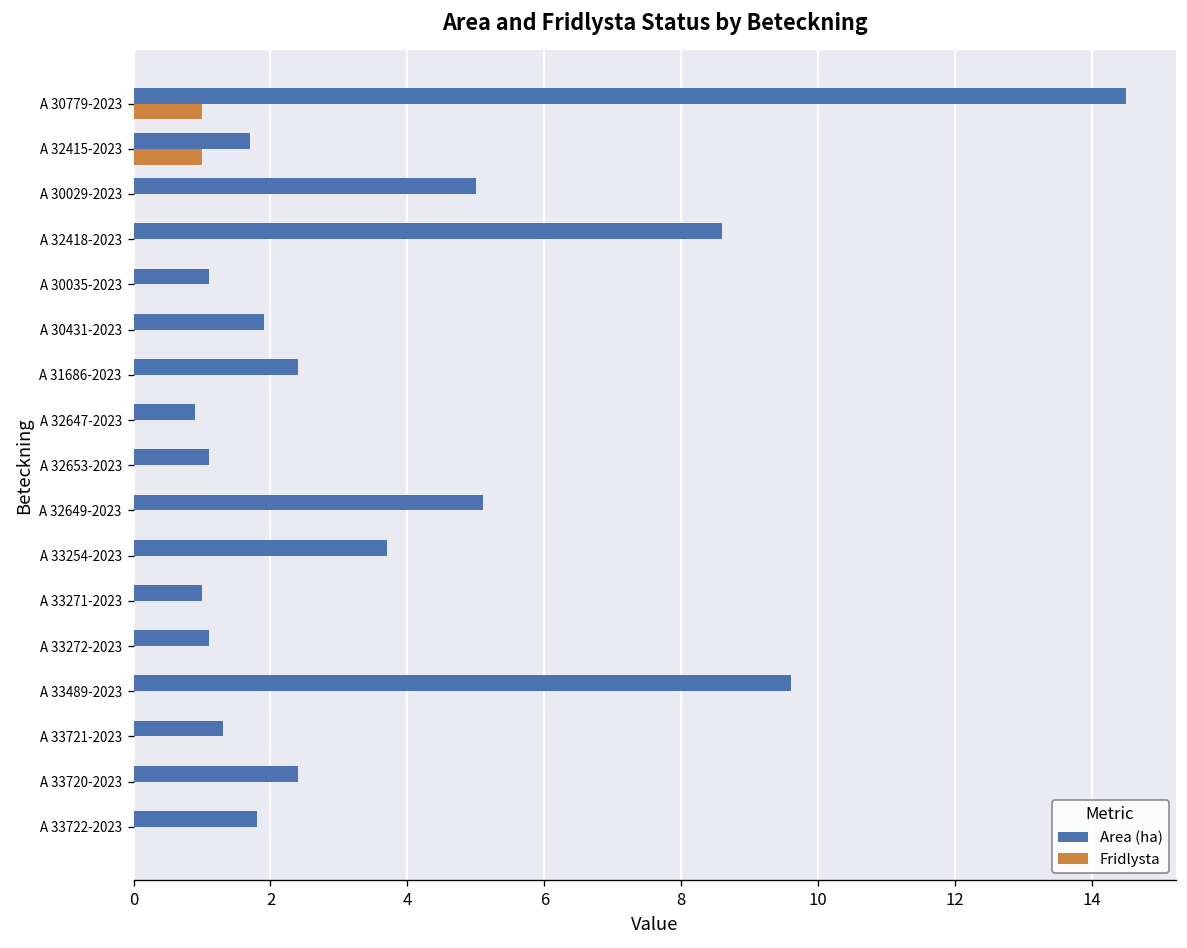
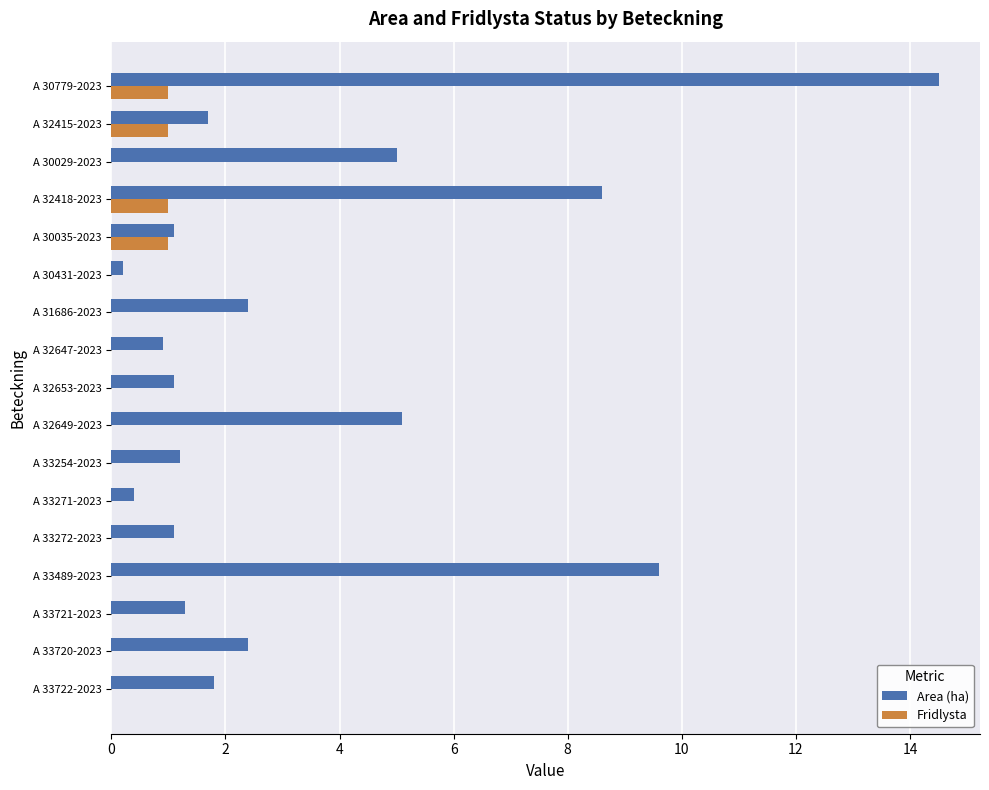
  {
    "Area (ha)": {
      "A 30779-2023": 14.5,
      "A 32415-2023": 1.7,
      "A 30029-2023": 5.0,
      "A 32418-2023": 8.6,
      "A 30035-2023": 1.1,
-     "A 30431-2023": 1.9,
+     "A 30431-2023": 0.2,
      "A 31686-2023": 2.4,
      "A 32647-2023": 0.9,
      "A 32653-2023": 1.1,
      "A 32649-2023": 5.1,
-     "A 33254-2023": 3.7,
-     "A 33271-2023": 1.0,
+     "A 33254-2023": 1.2,
+     "A 33271-2023": 0.4,
      "A 33272-2023": 1.1,
      "A 33489-2023": 9.6,
      "A 33721-2023": 1.3,
      "A 33720-2023": 2.4,
      "A 33722-2023": 1.8
    },
    "Fridlysta": {
      "A 30779-2023": 1,
      "A 32415-2023": 1,
      "A 30029-2023": 0,
-     "A 32418-2023": 0,
-     "A 30035-2023": 0,
+     "A 32418-2023": 1,
+     "A 30035-2023": 1,
      "A 30431-2023": 0,
      "A 31686-2023": 0,
      "A 32647-2023": 0,
      "A 32653-2023": 0,
      "A 32649-2023": 0,
      "A 33254-2023": 0,
      "A 33271-2023": 0,
      "A 33272-2023": 0,
      "A 33489-2023": 0,
      "A 33721-2023": 0,
      "A 33720-2023": 0,
      "A 33722-2023": 0
    }
  }
